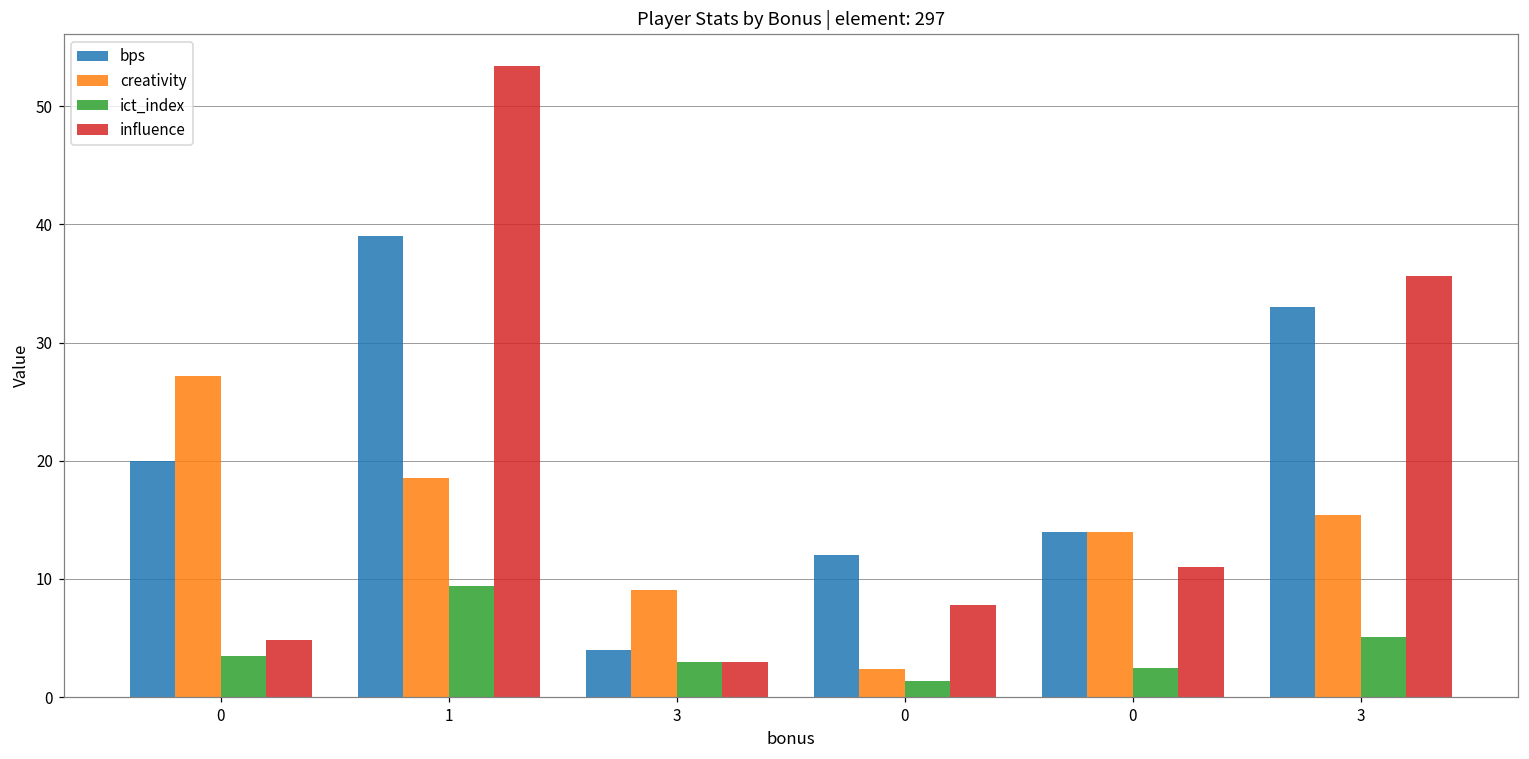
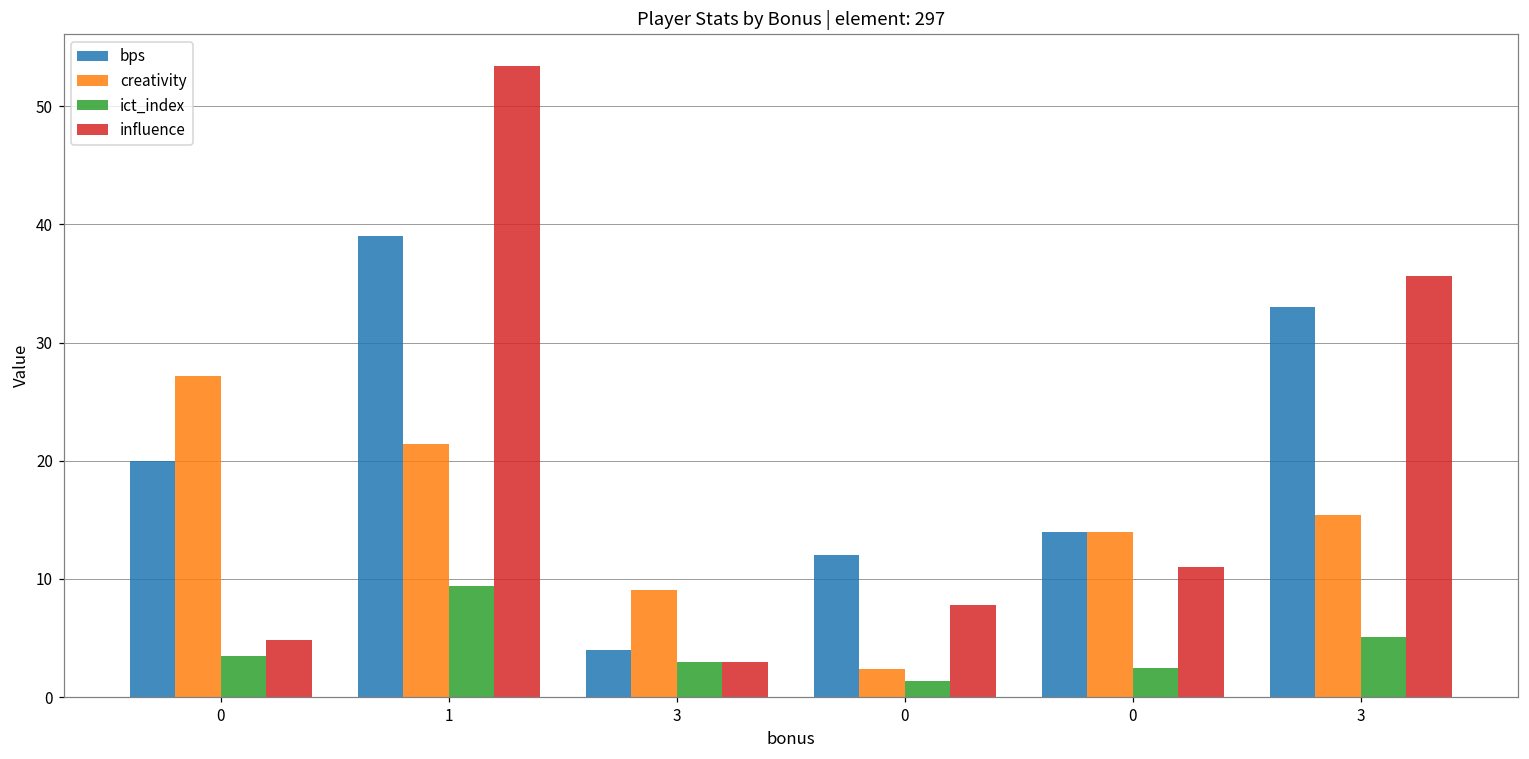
  {
    "bps": {
      "1": 39.0
    },
    "creativity": {
-     "1": 18.5
+     "1": 21.4
    },
    "ict_index": {
      "1": 9.4
    },
    "influence": {
      "1": 53.4
    }
  }
